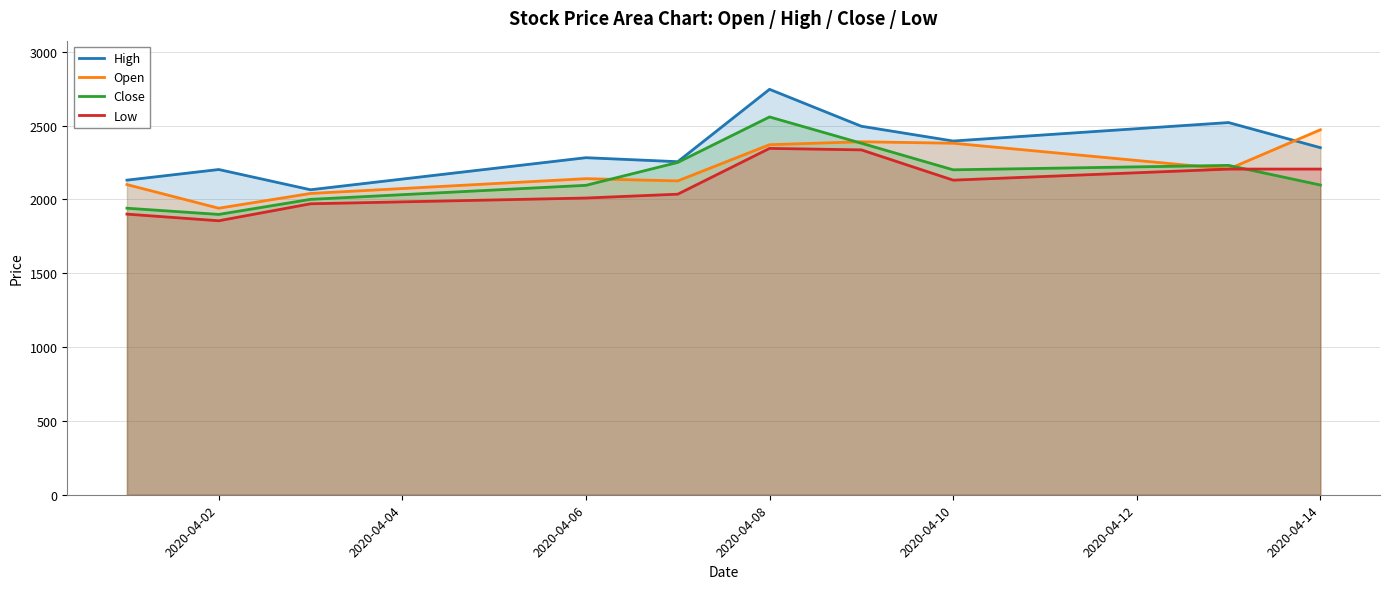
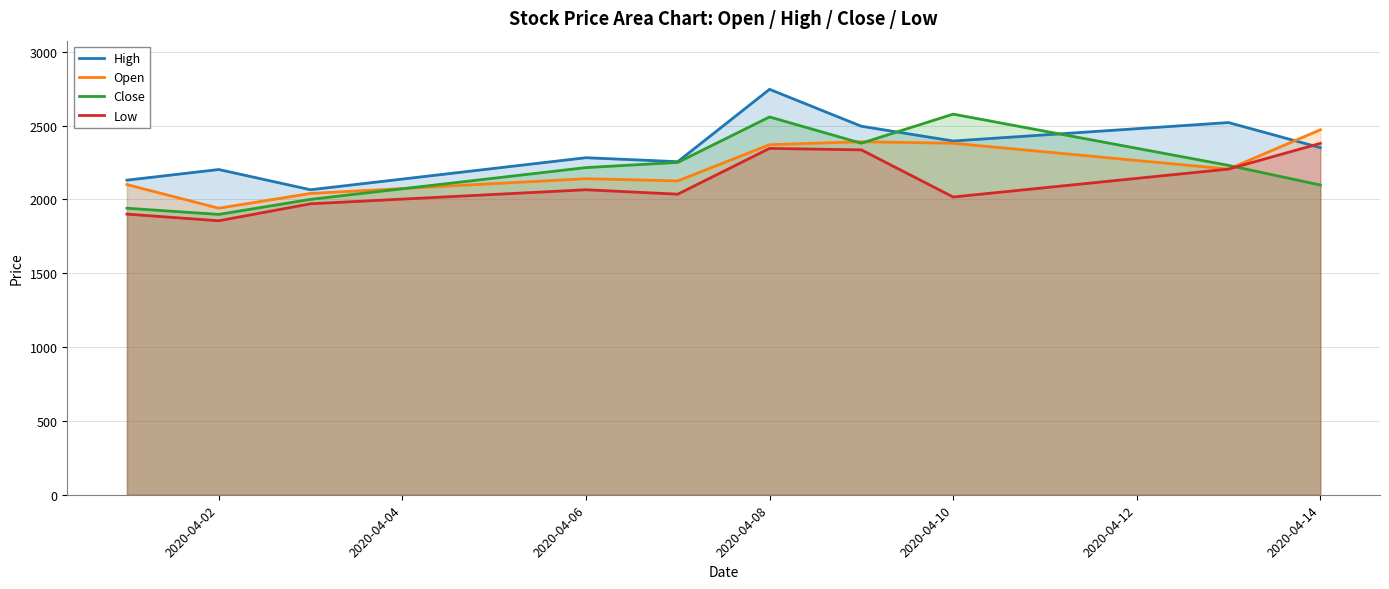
  {
    "High": {
      "2020-04-02": 2200,
      "2020-04-06": 2280,
      "2020-04-08": 2750,
      "2020-04-14": 2350
    },
    "Open": {
      "2020-04-02": 1940,
      "2020-04-06": 2140,
      "2020-04-08": 2370,
      "2020-04-14": 2470
    },
    "Close": {
      "2020-04-02": 1900,
-     "2020-04-06": 2100,
+     "2020-04-06": 2220,
      "2020-04-08": 2560,
-     "2020-04-10": 2200,
+     "2020-04-10": 2580,
      "2020-04-14": 2100
    },
    "Low": {
      "2020-04-02": 1860,
-     "2020-04-06": 2010,
+     "2020-04-06": 2070,
      "2020-04-08": 2350,
-     "2020-04-10": 2130,
-     "2020-04-14": 2210
+     "2020-04-10": 2020,
+     "2020-04-14": 2380
    }
  }
